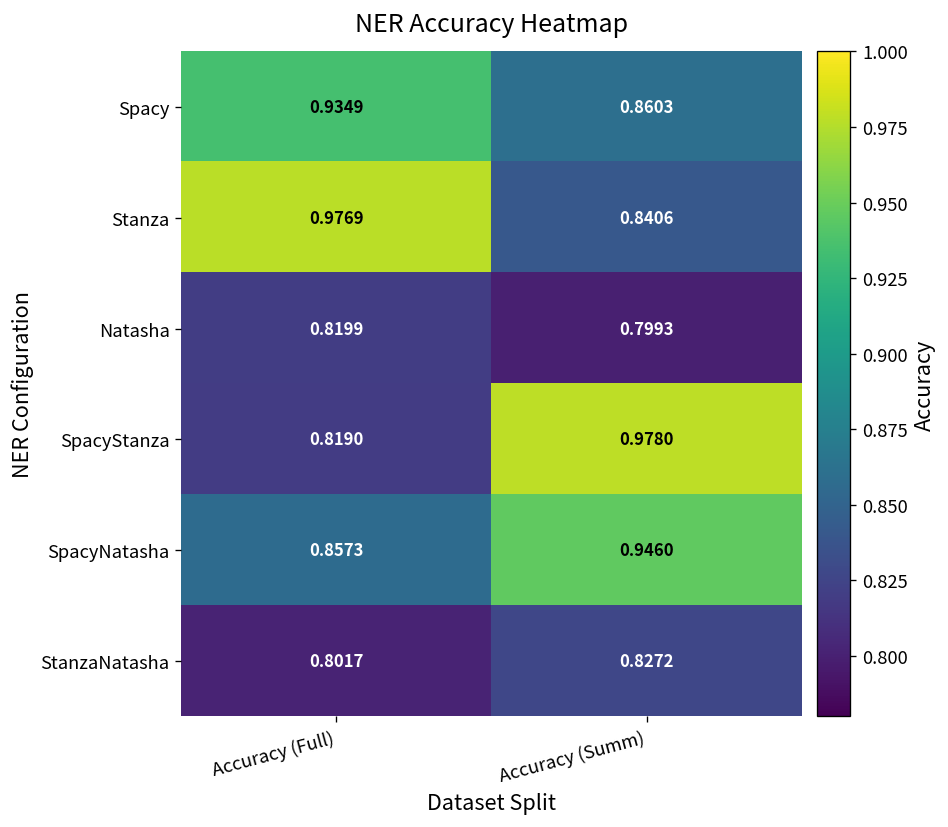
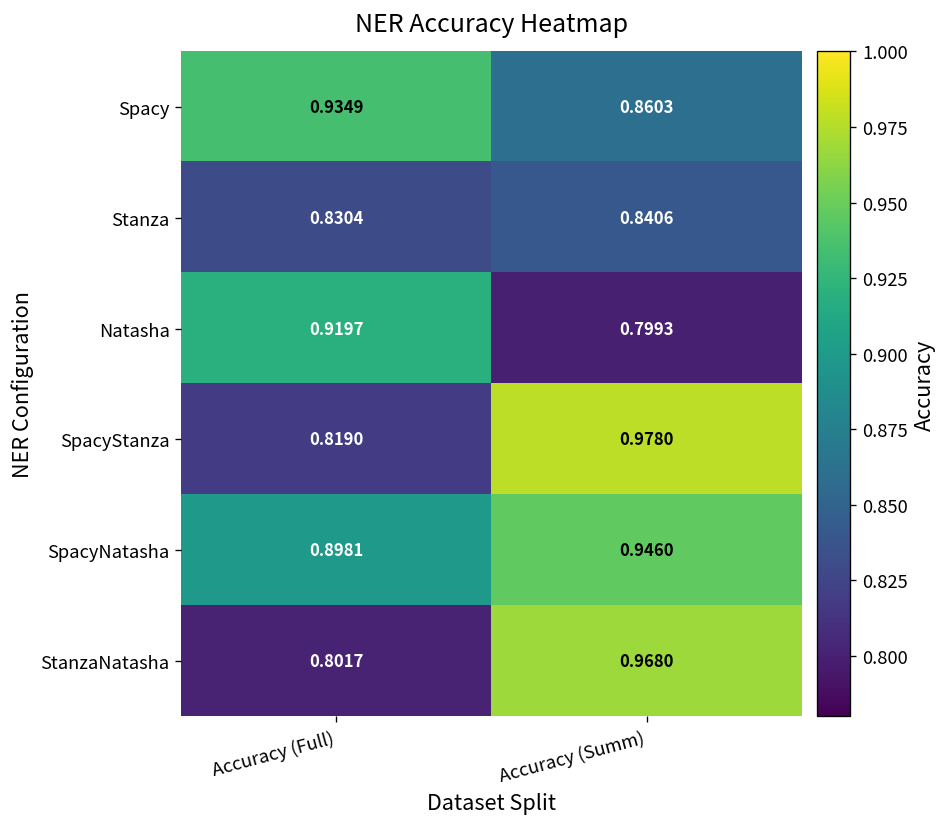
  {
    "Spacy": {
      "Accuracy (Full)": 0.9349,
      "Accuracy (Summ)": 0.8603
    },
    "Stanza": {
-     "Accuracy (Full)": 0.9769,
+     "Accuracy (Full)": 0.8304,
      "Accuracy (Summ)": 0.8406
    },
    "Natasha": {
-     "Accuracy (Full)": 0.8199,
+     "Accuracy (Full)": 0.9197,
      "Accuracy (Summ)": 0.7993
    },
    "SpacyStanza": {
      "Accuracy (Full)": 0.8190,
      "Accuracy (Summ)": 0.9780
    },
    "SpacyNatasha": {
-     "Accuracy (Full)": 0.8573,
+     "Accuracy (Full)": 0.8981,
      "Accuracy (Summ)": 0.9460
    },
    "StanzaNatasha": {
      "Accuracy (Full)": 0.8017,
-     "Accuracy (Summ)": 0.8272
+     "Accuracy (Summ)": 0.9680
    }
  }
